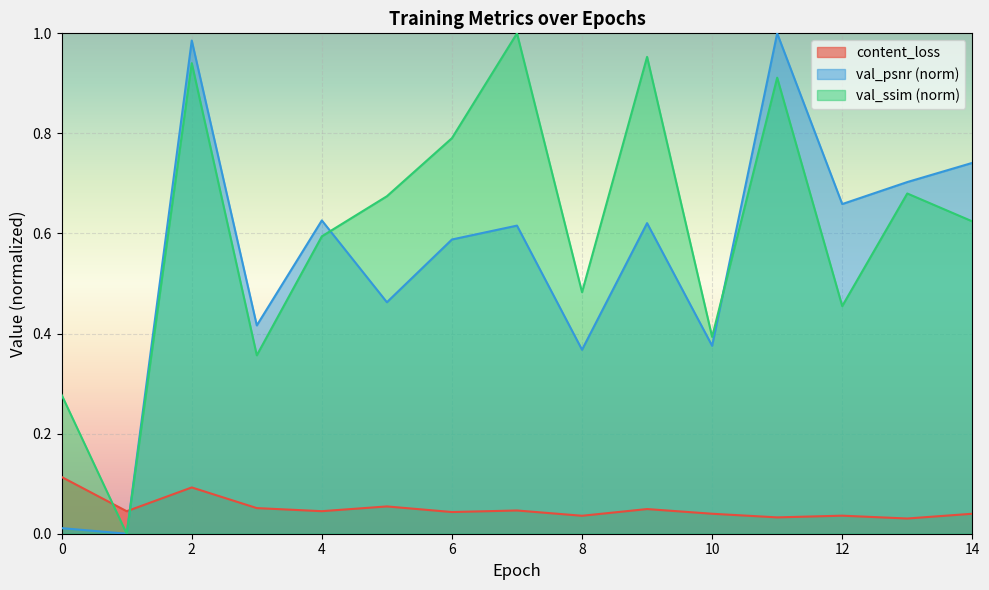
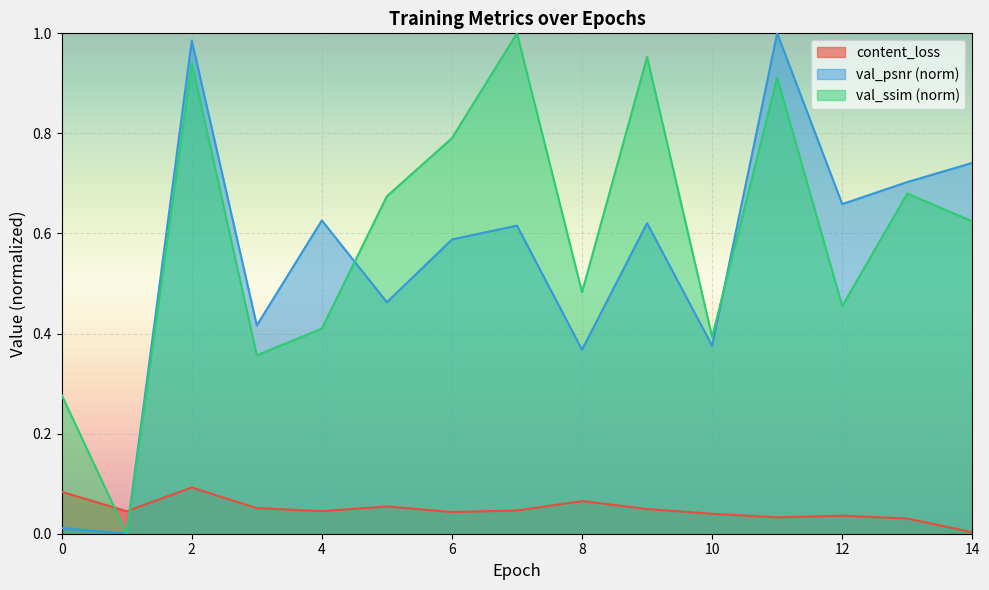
  {
    "content_loss": {
-     "0": 0.11,
+     "0": 0.08,
      "2": 0.09,
      "4": 0.05,
      "6": 0.04,
-     "8": 0.04,
+     "8": 0.07,
      "10": 0.04,
      "12": 0.04,
-     "14": 0.04
+     "14": 0.00
    },
    "val_psnr (norm)": {
      "0": 0.01,
      "2": 0.99,
      "4": 0.63,
      "6": 0.59,
      "8": 0.37,
      "10": 0.38,
      "12": 0.66,
      "14": 0.74
    },
    "val_ssim (norm)": {
      "0": 0.28,
      "2": 0.94,
-     "4": 0.59,
+     "4": 0.41,
      "6": 0.79,
      "8": 0.48,
      "10": 0.39,
      "12": 0.45,
      "14": 0.62
    }
  }
